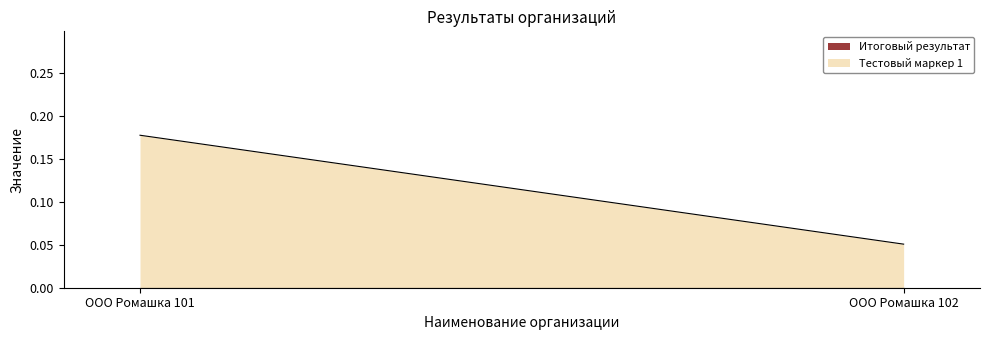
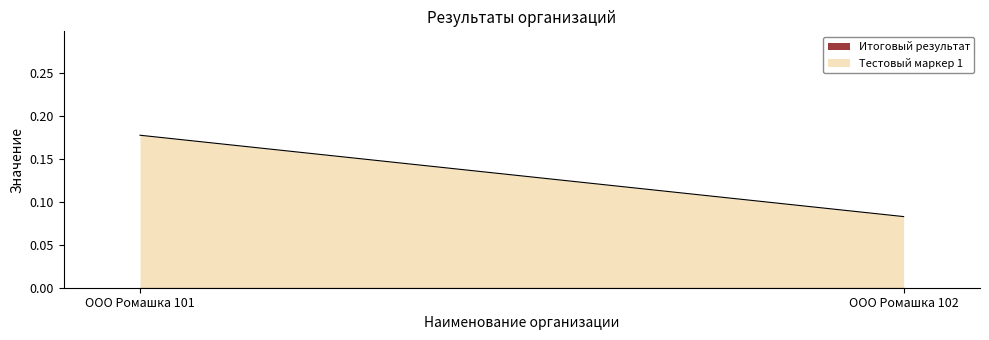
  {
    "Итоговый результат": {
      "ООО Ромашка 101": 0.00,
      "ООО Ромашка 102": 0.00
    },
    "Тестовый маркер 1": {
      "ООО Ромашка 101": 0.18,
-     "ООО Ромашка 102": 0.05
+     "ООО Ромашка 102": 0.08
    }
  }
